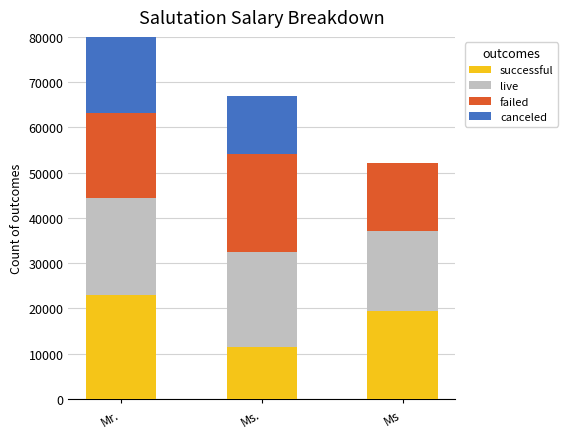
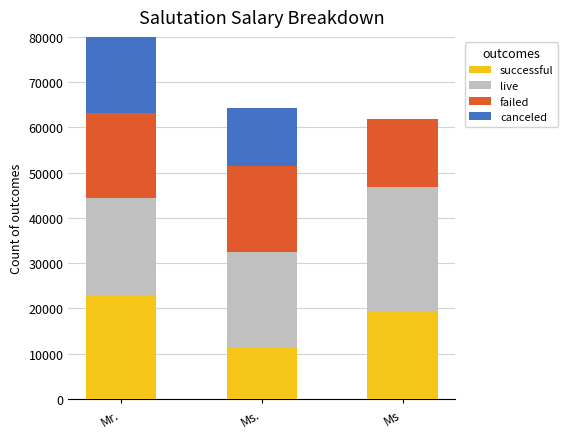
  {
    "successful": {
      "Mr.": 23000,
      "Ms.": 11000,
      "Ms": 19000
    },
    "live": {
      "Mr.": 22000,
      "Ms.": 21000,
-     "Ms": 18000
+     "Ms": 27000
    },
    "failed": {
      "Mr.": 19000,
-     "Ms.": 22000,
+     "Ms.": 19000,
      "Ms": 15000
    },
    "canceled": {
      "Ms.": 13000,
      "Ms": 0
    }
  }
